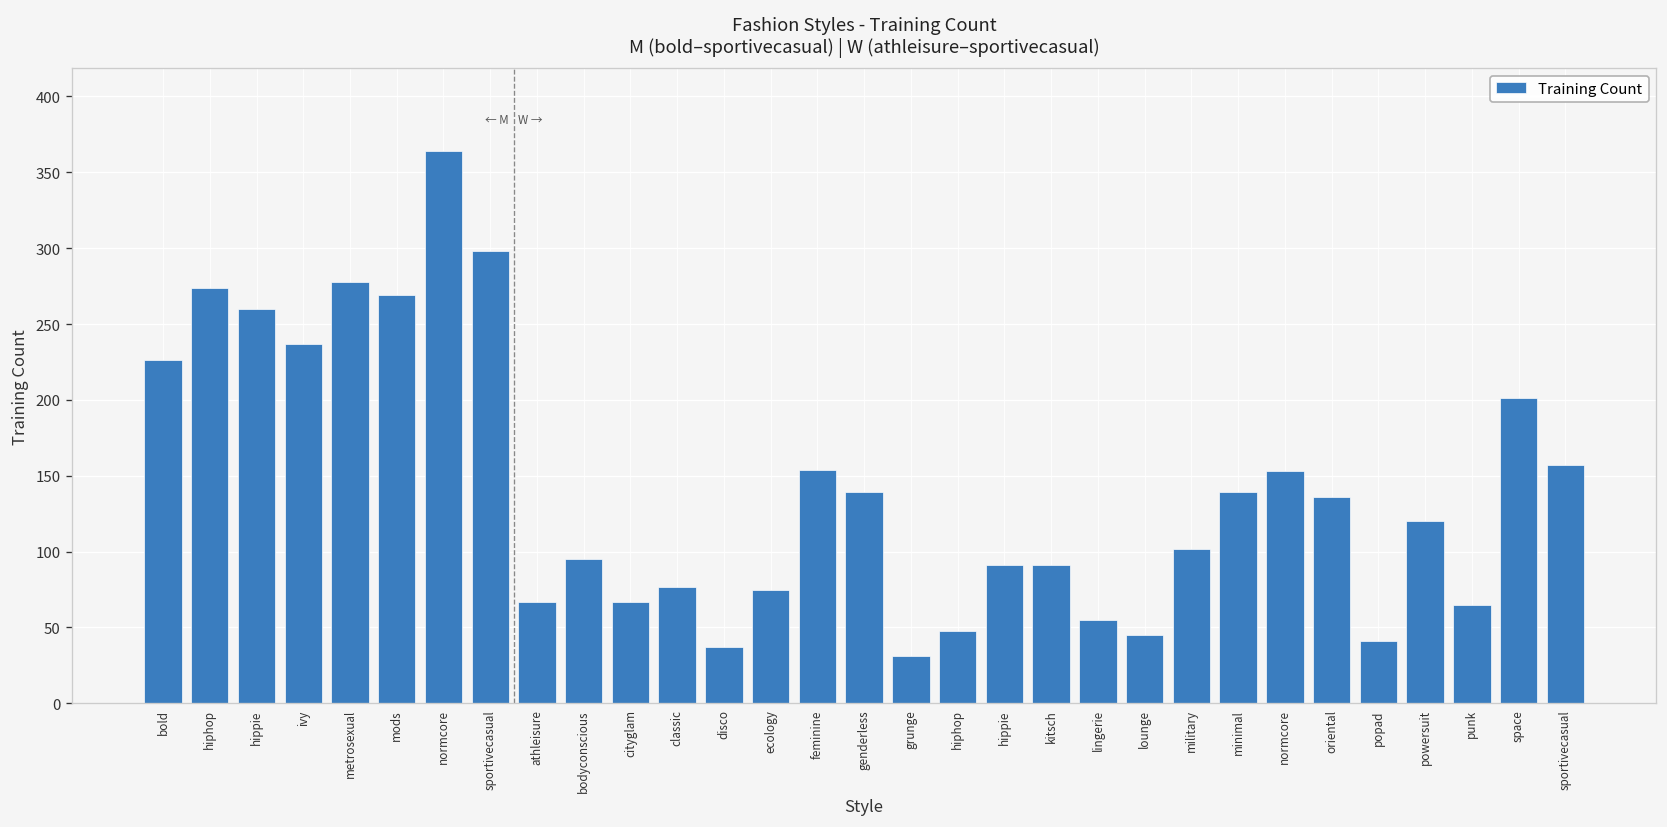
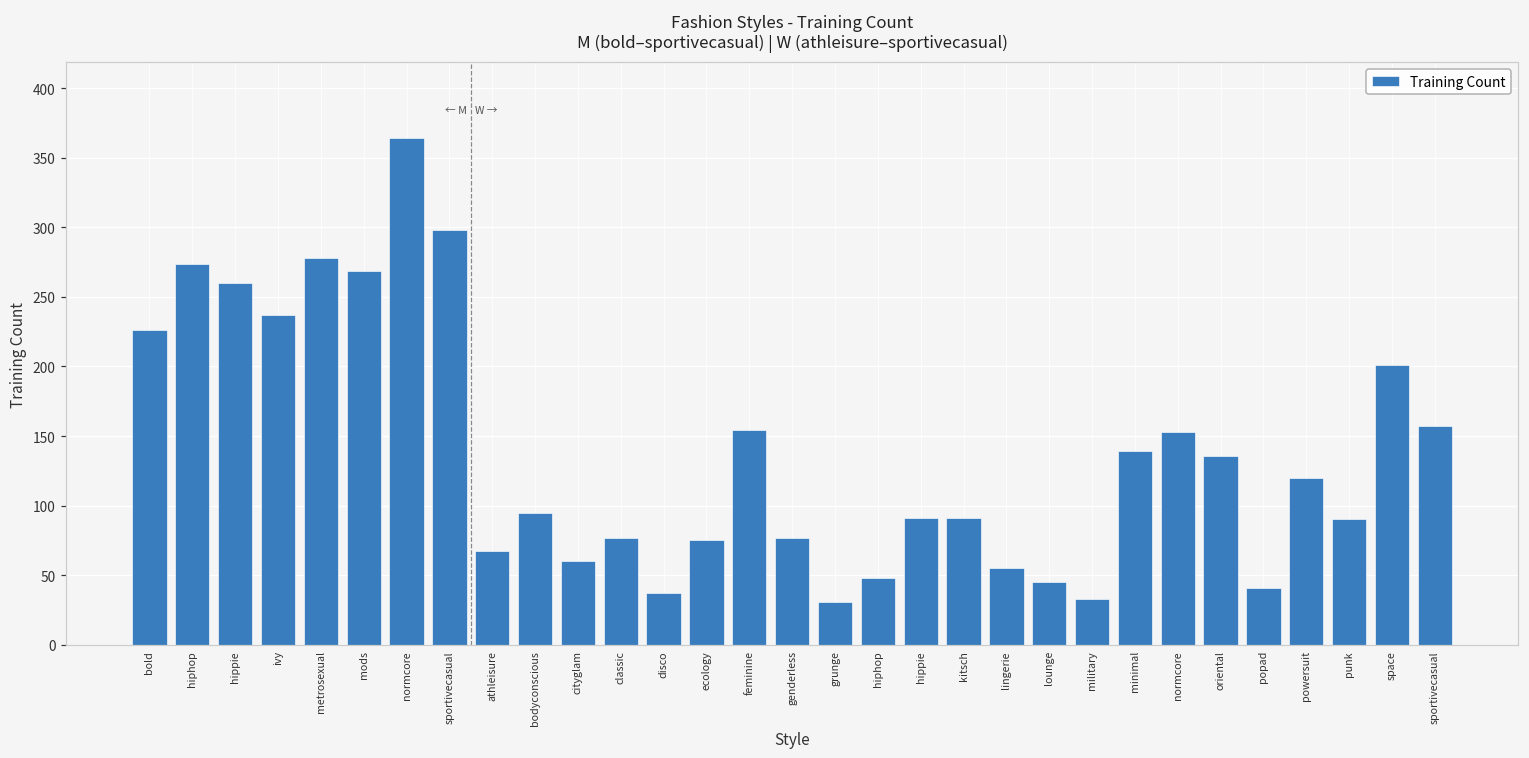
  {
    "bold": 226,
    "ivy": 237,
    "metrosexual": 278,
    "mods": 269,
    "athleisure": 67,
    "bodyconscious": 95,
-   "cityglam": 67,
+   "cityglam": 60,
    "classic": 77,
    "disco": 37,
    "ecology": 75,
    "feminine": 154,
-   "genderless": 139,
+   "genderless": 77,
    "grunge": 31,
    "kitsch": 91,
    "lingerie": 55,
    "lounge": 45,
-   "military": 102,
+   "military": 33,
    "minimal": 139,
    "oriental": 136,
    "popad": 41,
    "powersuit": 120,
-   "punk": 65,
+   "punk": 90,
    "space": 201
  }
